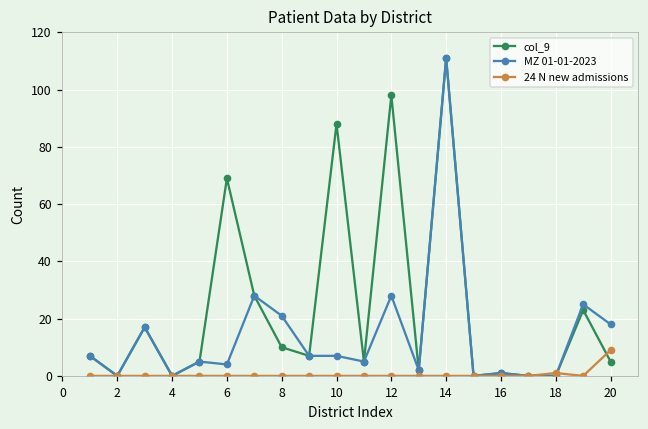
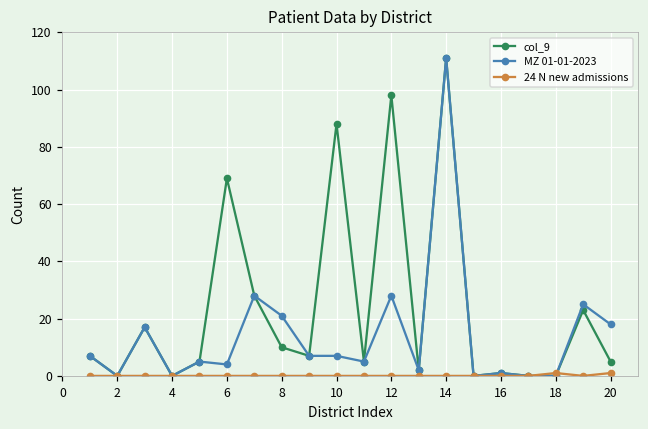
  {
    "col_9": {
      "6": 69,
      "8": 10,
      "10": 88,
      "12": 98,
      "20": 5
    },
    "MZ 01-01-2023": {
      "6": 4,
      "8": 21,
      "10": 7,
      "12": 28,
      "20": 18
    },
    "24 N new admissions": {
      "6": 0,
      "8": 0,
      "10": 0,
      "12": 0,
      "14": 0,
      "16": 0,
      "18": 1,
-     "20": 9
+     "20": 1
    }
  }
